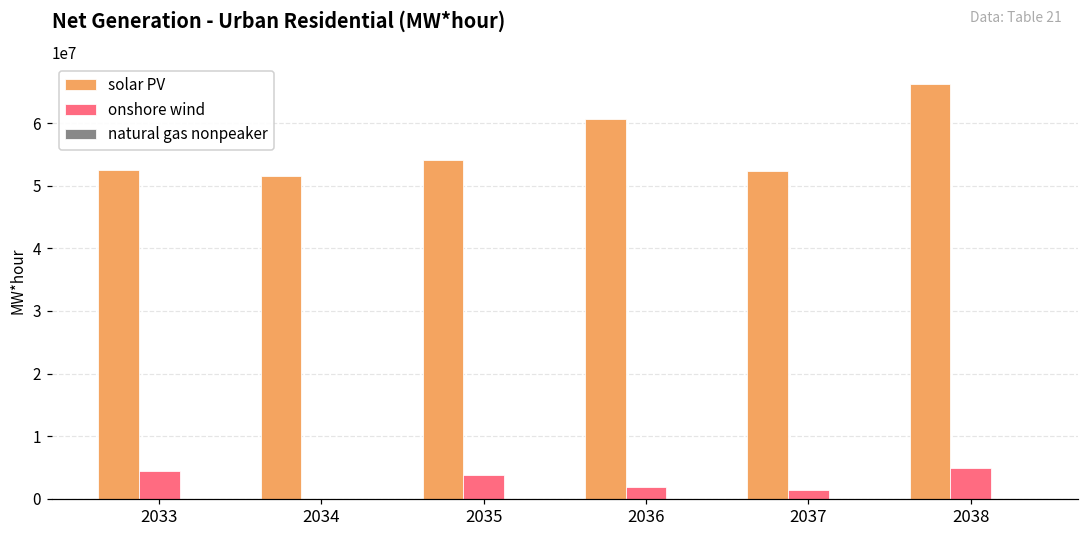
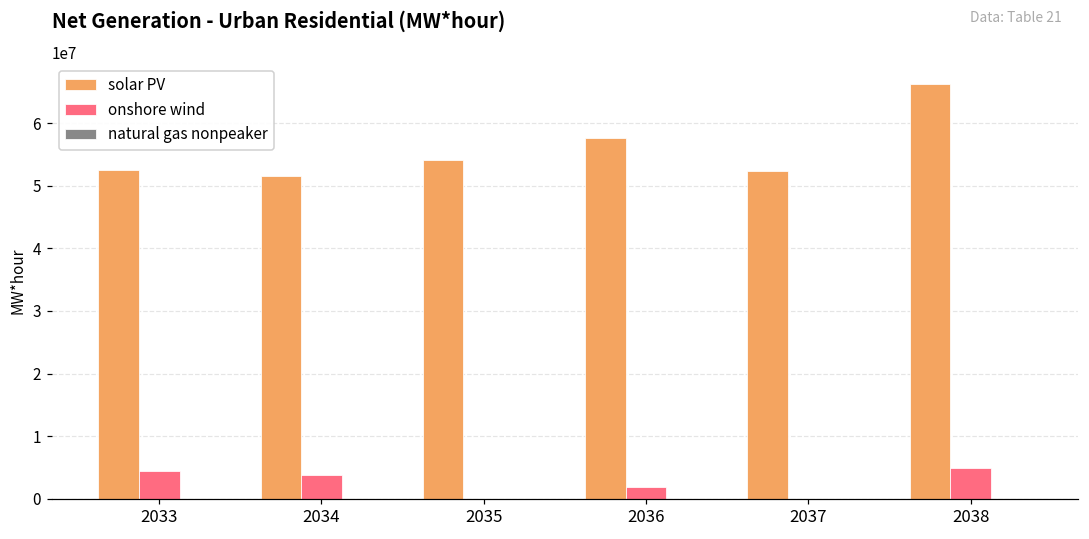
  {
    "solar PV": {
      "2033": 52000000,
      "2034": 52000000,
      "2035": 54000000,
-     "2036": 61000000,
+     "2036": 58000000,
      "2037": 52000000,
      "2038": 66000000
    },
    "onshore wind": {
      "2033": 4000000,
-     "2034": 0,
-     "2035": 4000000,
+     "2034": 4000000,
+     "2035": 0,
      "2036": 2000000,
-     "2037": 1000000,
+     "2037": 0,
      "2038": 5000000
    }
  }
